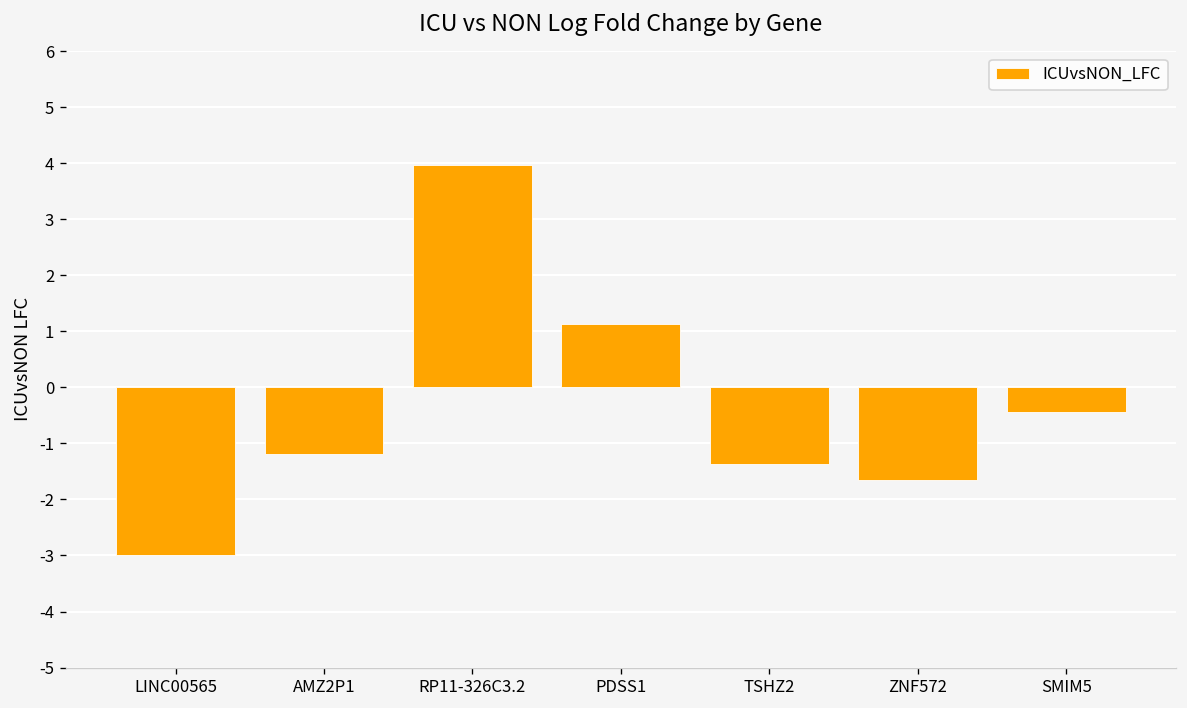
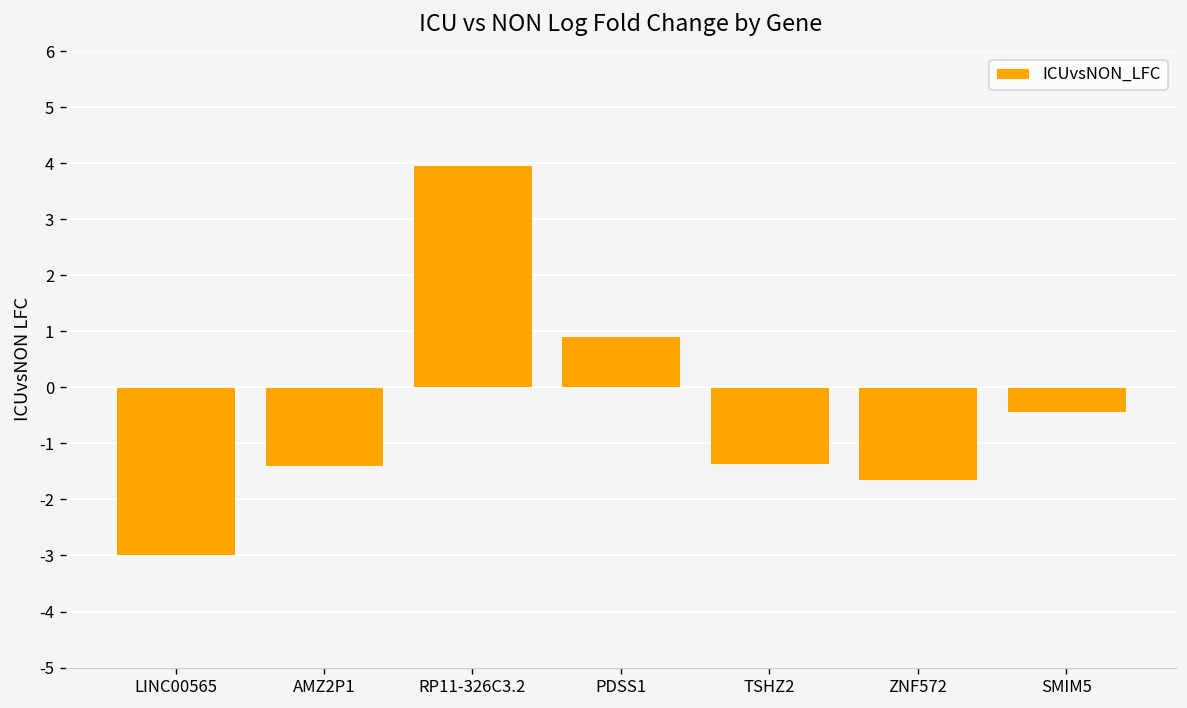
  {
    "LINC00565": -3.0,
-   "AMZ2P1": -1.2,
+   "AMZ2P1": -1.4,
    "RP11-326C3.2": 4.0,
-   "PDSS1": 1.1,
+   "PDSS1": 0.9,
    "TSHZ2": -1.4,
    "ZNF572": -1.7,
    "SMIM5": -0.4
  }
